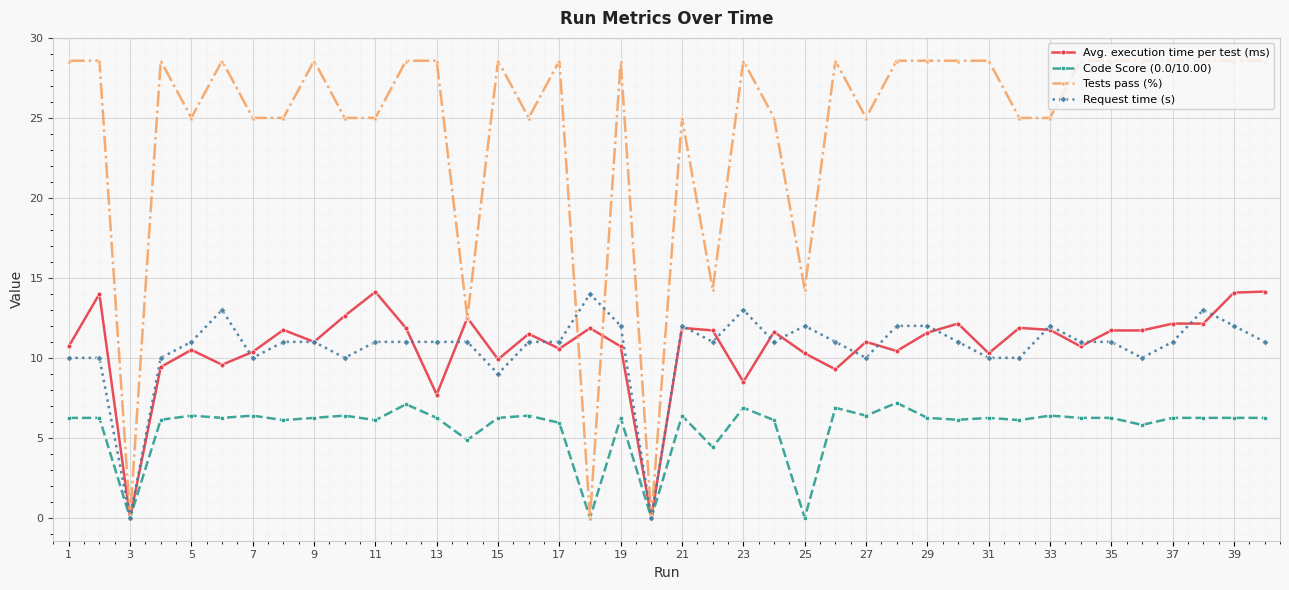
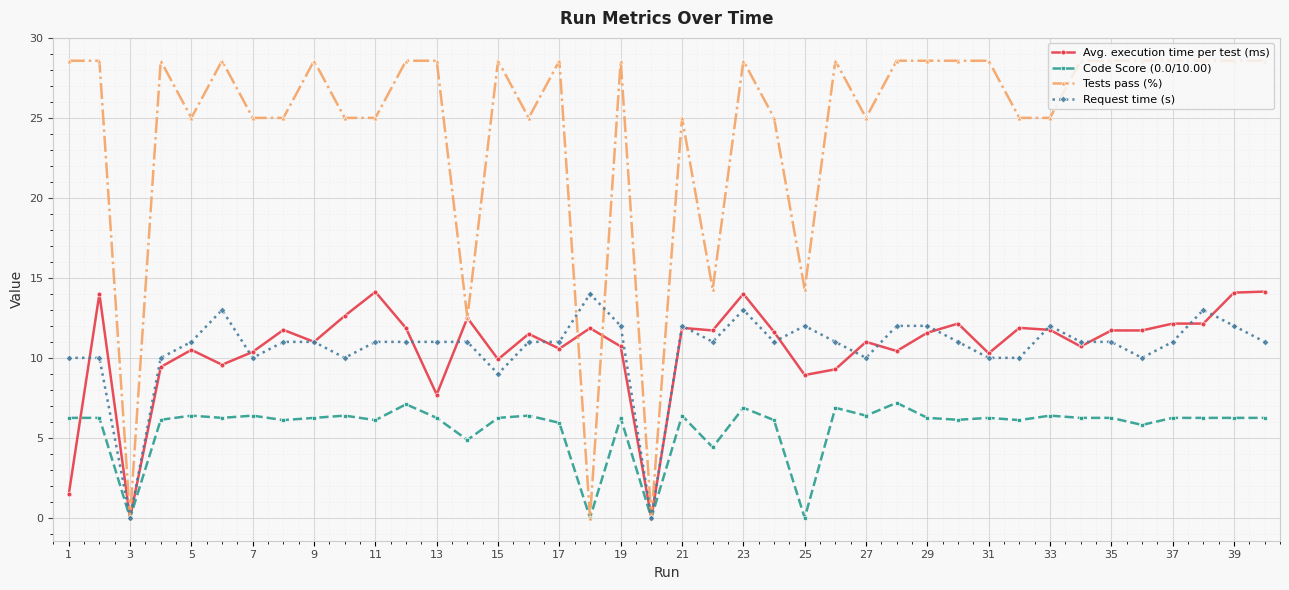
  {
    "Avg. execution time per test (ms)": {
-     "1": 10.7,
+     "1": 1.5,
      "5": 10.5,
      "7": 10.4,
      "11": 14.1,
      "13": 7.7,
      "15": 9.9,
      "17": 10.6,
      "19": 10.7,
-     "23": 8.5,
-     "25": 10.3,
+     "23": 14.0,
+     "25": 8.9,
      "27": 11.0,
      "29": 11.6,
      "31": 10.3,
      "33": 11.8,
      "35": 11.7,
      "37": 12.1,
      "39": 14.1
    },
    "Tests pass (%)": {
      "1": 28.6,
      "5": 25.0,
      "7": 25.0,
      "9": 28.6,
      "11": 25.0,
      "13": 28.6,
      "15": 28.6,
      "17": 28.6,
      "19": 28.6,
      "21": 25.0,
      "23": 28.6,
      "25": 14.3,
      "27": 25.0,
      "29": 28.6,
      "31": 28.6,
      "33": 25.0
    }
  }
